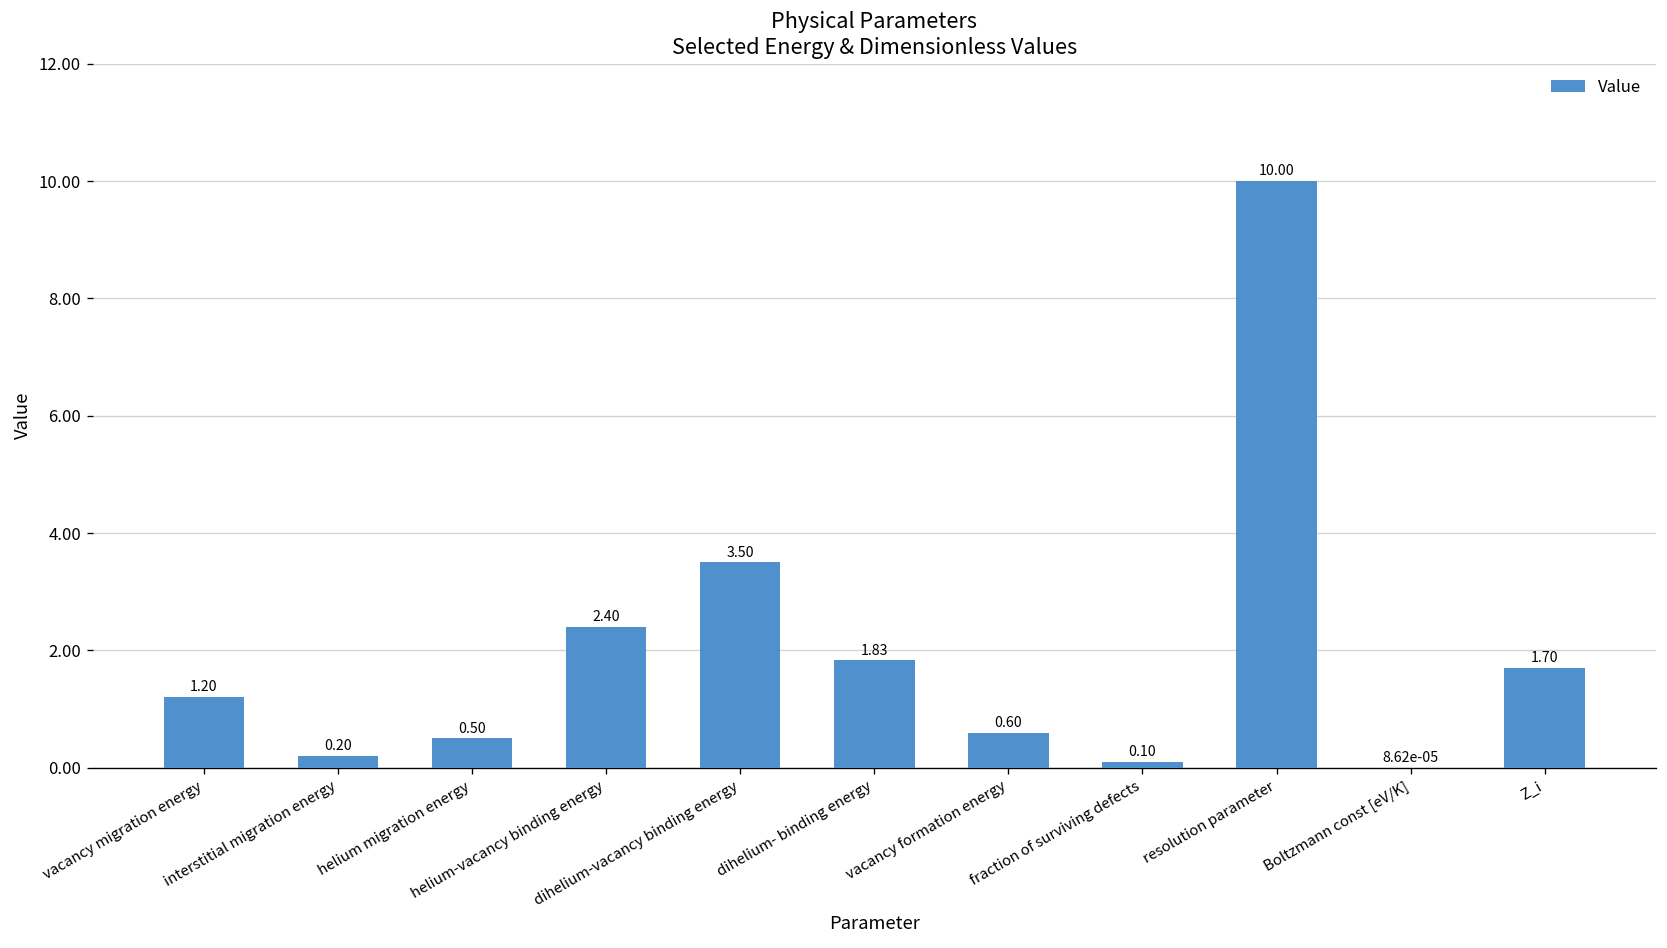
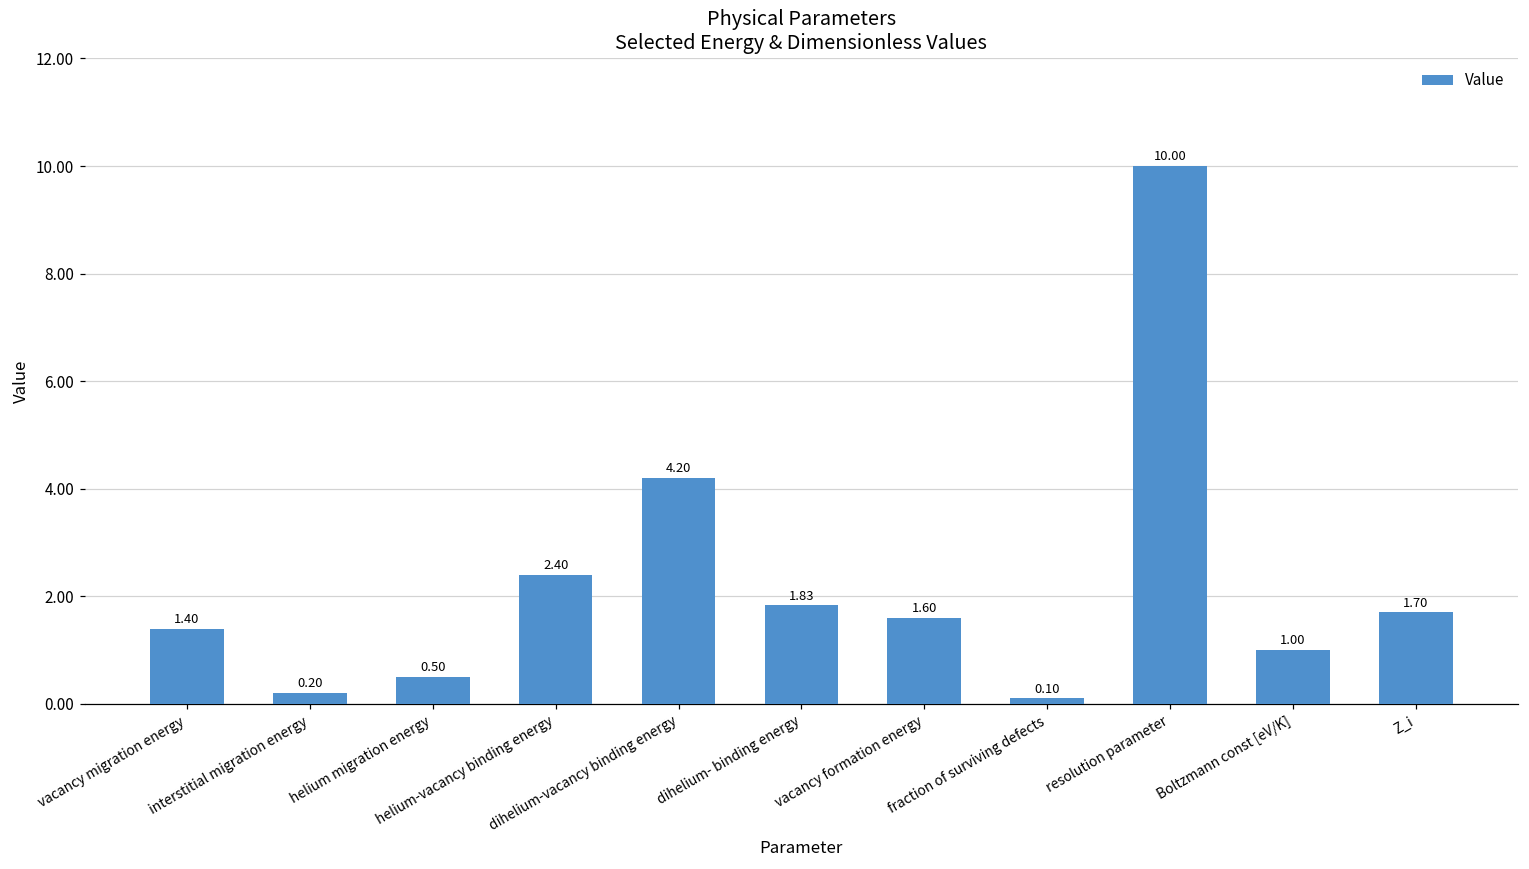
  {
-   "vacancy migration energy": "1.20",
+   "vacancy migration energy": "1.40",
    "interstitial migration energy": "0.20",
    "helium migration energy": "0.50",
    "helium-vacancy binding energy": "2.40",
-   "dihelium-vacancy binding energy": "3.50",
+   "dihelium-vacancy binding energy": "4.20",
    "dihelium- binding energy": "1.83",
-   "vacancy formation energy": "0.60",
+   "vacancy formation energy": "1.60",
    "fraction of surviving defects": "0.10",
    "resolution parameter": "10.00",
-   "Boltzmann const [eV/K]": "8.62e-05",
+   "Boltzmann const [eV/K]": "1.00",
    "Z_i": "1.70"
  }
